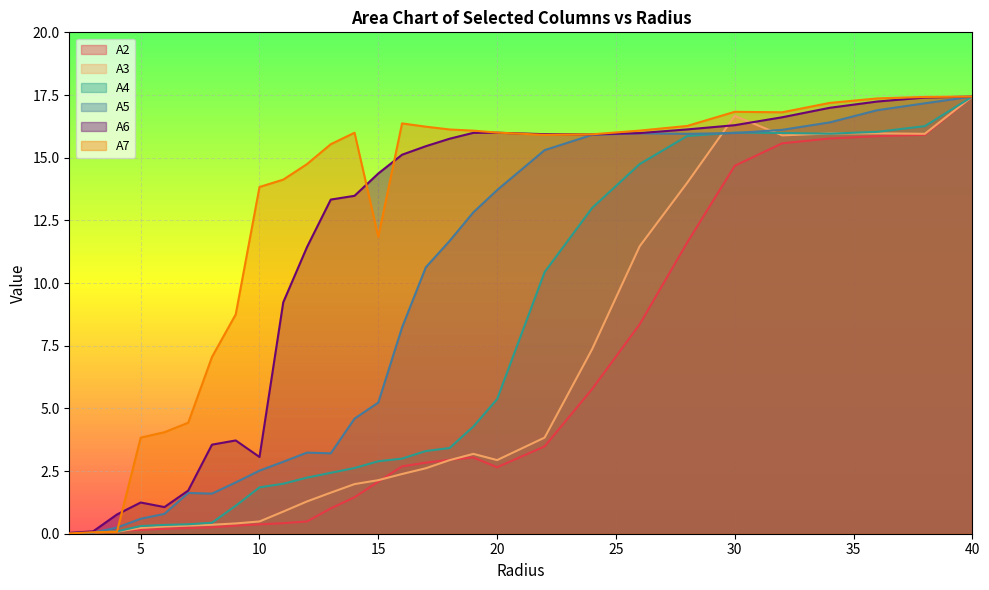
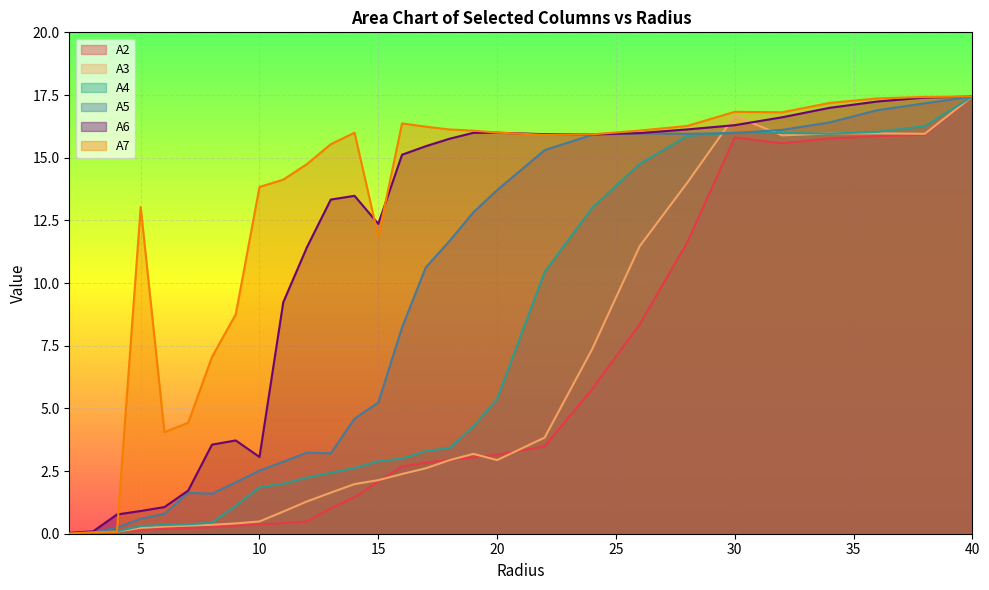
  {
    "A2": {
      "10": 0.4,
-     "20": 2.7,
-     "30": 14.7
+     "20": 3.2,
+     "30": 15.8
    },
    "A3": {
      "10": 0.5,
      "20": 2.9,
      "30": 16.7
    },
    "A6": {
-     "5": 1.2,
+     "5": 0.9,
      "10": 3.1,
-     "15": 14.4,
+     "15": 12.4,
      "30": 16.3
    },
    "A7": {
-     "5": 3.8,
+     "5": 13.0,
      "10": 13.8,
      "15": 11.8,
      "30": 16.8
    }
  }
